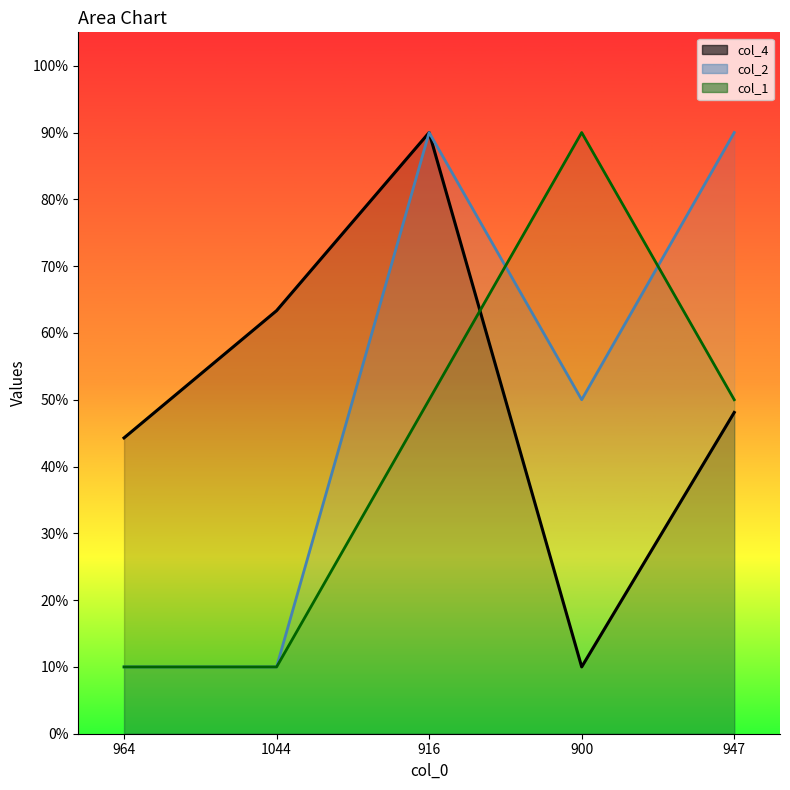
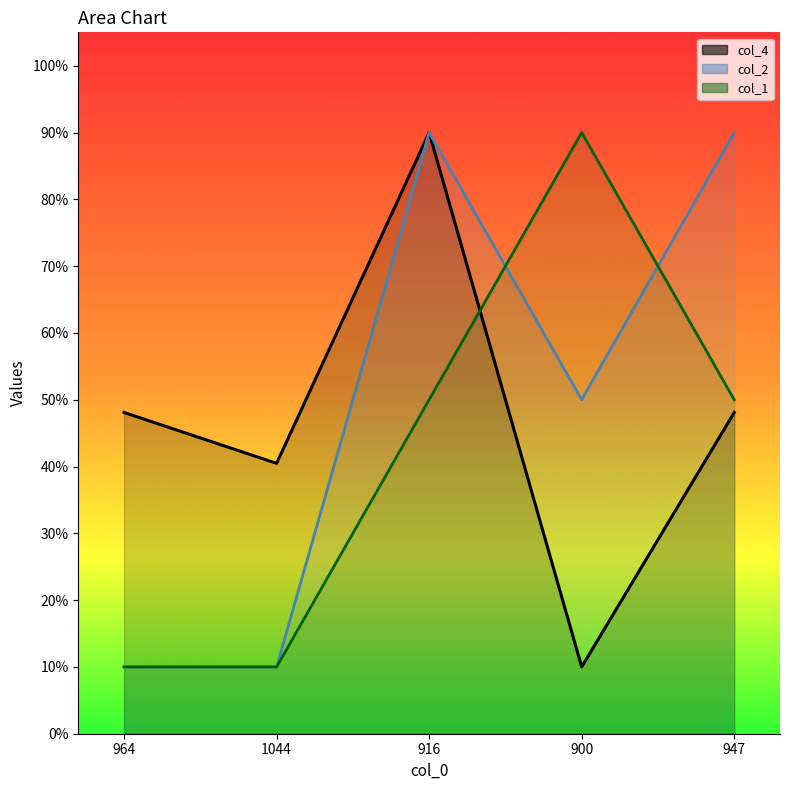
  {
    "col_4": {
-     "964": "44%",
-     "1044": "63%",
+     "964": "48%",
+     "1044": "40%",
      "900": "10%",
      "947": "48%"
    }
  }
